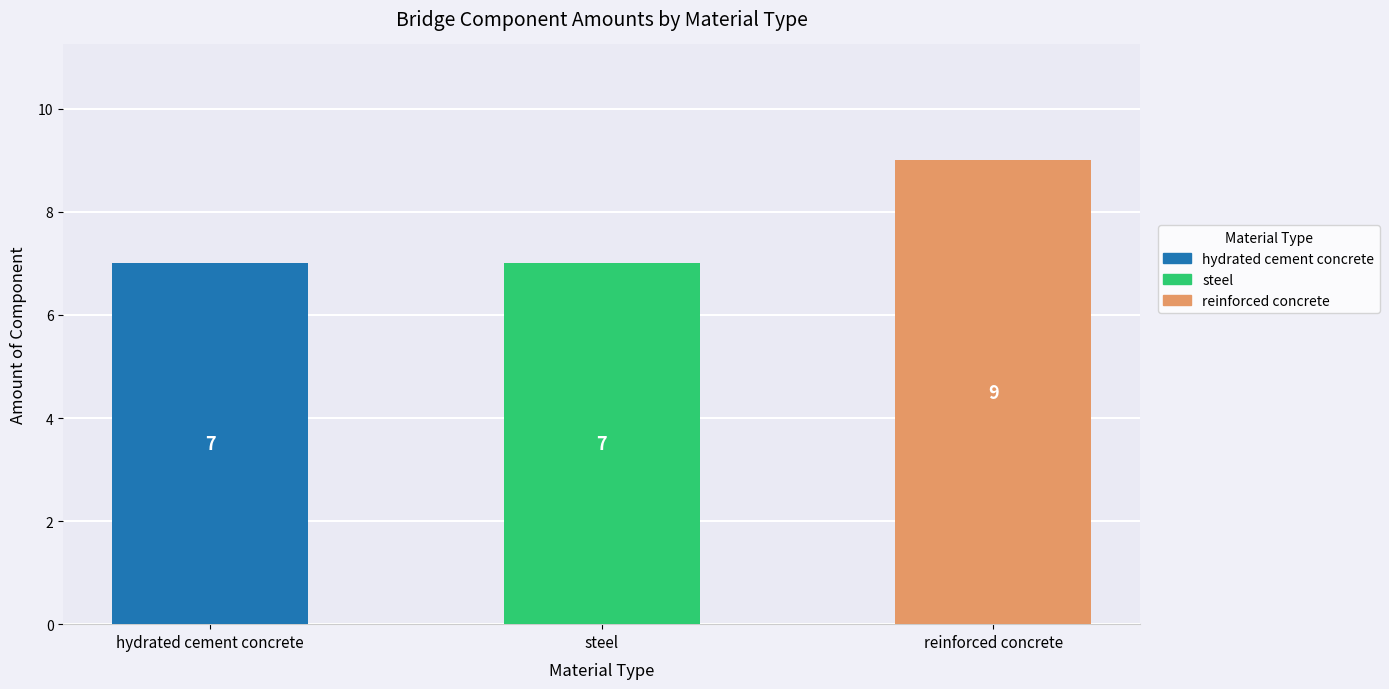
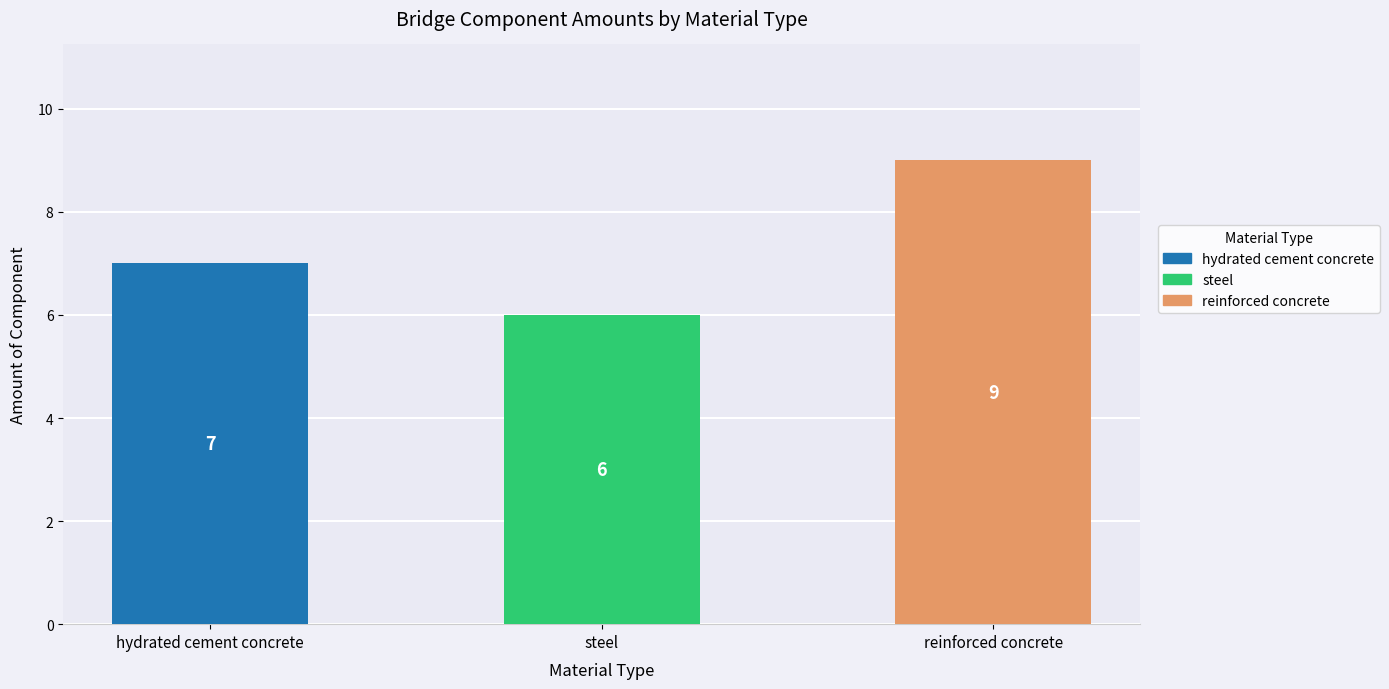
  {
    "hydrated cement concrete": 7,
-   "steel": 7,
+   "steel": 6,
    "reinforced concrete": 9
  }
